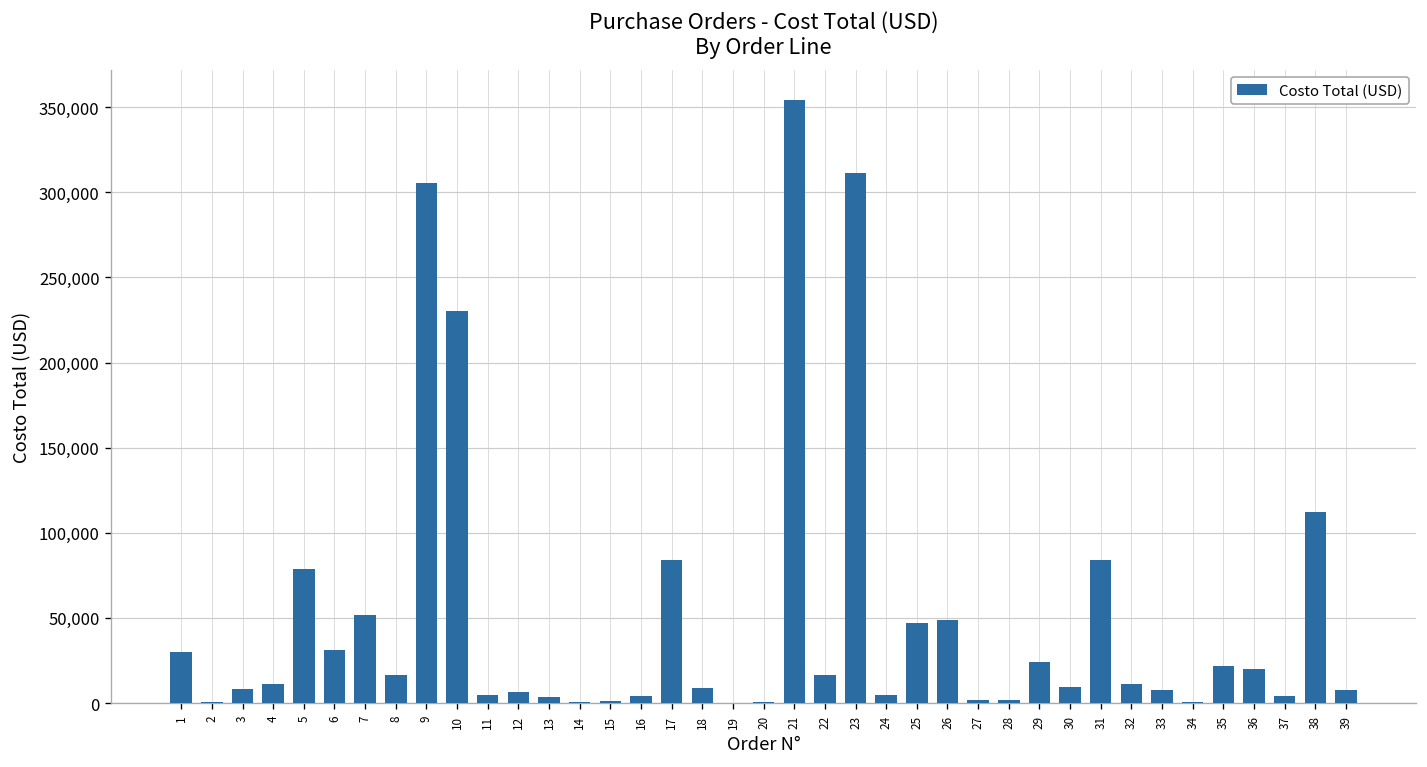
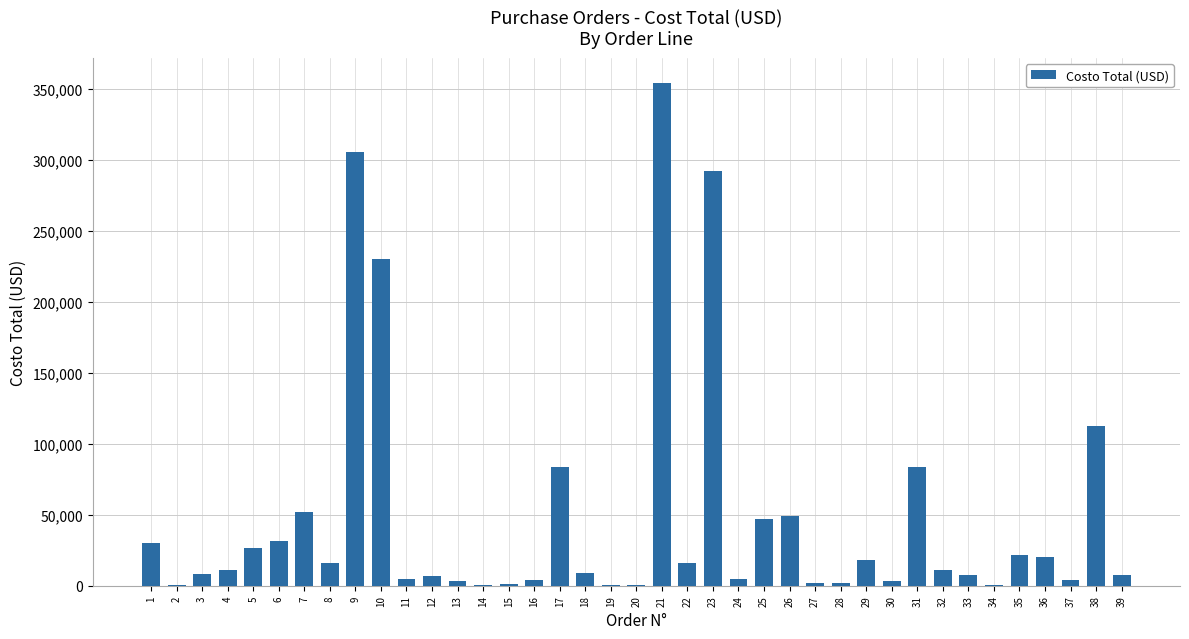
  {
    "1": "30,000",
    "3": "8,000",
    "4": "11,000",
-   "5": "79,000",
+   "5": "26,000",
    "6": "31,000",
    "7": "52,000",
    "8": "16,000",
    "9": "305,000",
    "10": "230,000",
    "11": "5,000",
    "12": "7,000",
    "13": "3,000",
    "16": "4,000",
    "17": "84,000",
    "18": "9,000",
    "21": "354,000",
    "22": "16,000",
-   "23": "312,000",
+   "23": "293,000",
    "24": "5,000",
    "25": "47,000",
    "26": "49,000",
    "27": "2,000",
    "28": "2,000",
-   "29": "24,000",
-   "30": "10,000",
+   "29": "18,000",
+   "30": "3,000",
    "31": "84,000",
    "32": "11,000",
    "33": "8,000",
    "35": "22,000",
    "36": "20,000",
    "37": "4,000",
    "38": "112,000",
    "39": "8,000"
  }
